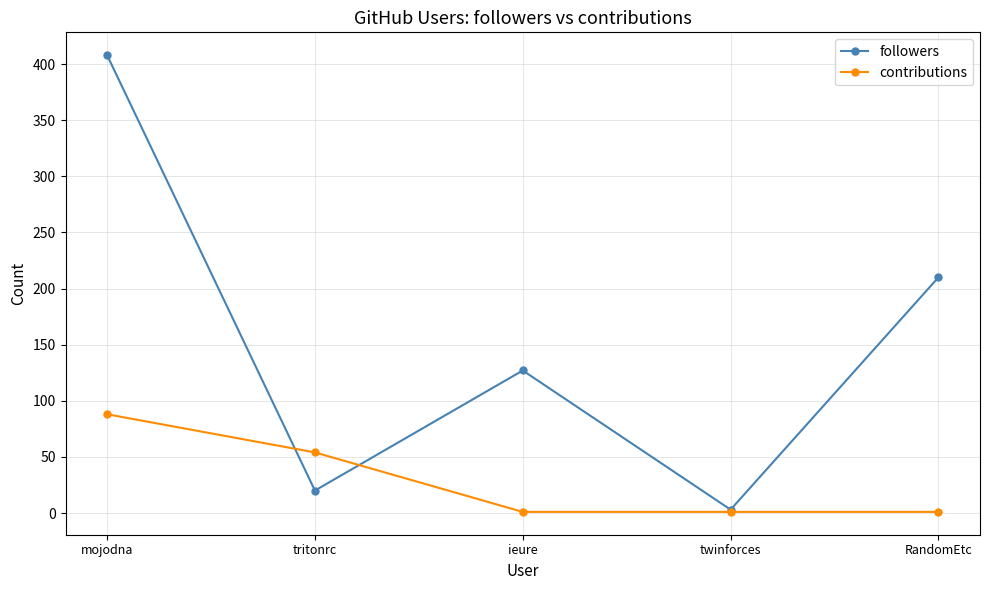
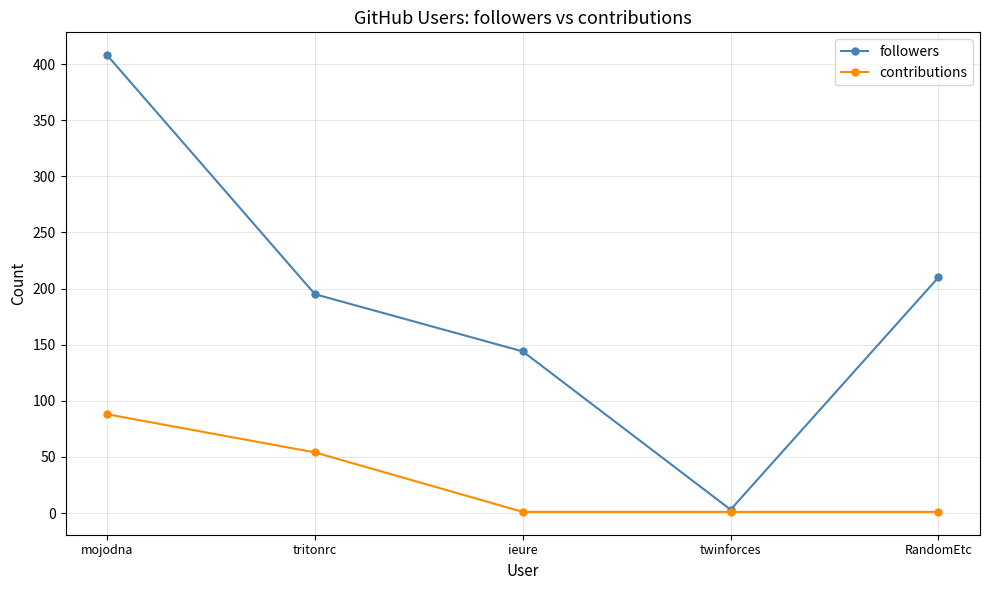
  {
    "followers": {
      "mojodna": 408,
-     "tritonrc": 20,
-     "ieure": 127,
+     "tritonrc": 195,
+     "ieure": 144,
      "RandomEtc": 210
    },
    "contributions": {
      "mojodna": 88,
      "tritonrc": 54,
      "ieure": 1,
      "RandomEtc": 1
    }
  }
